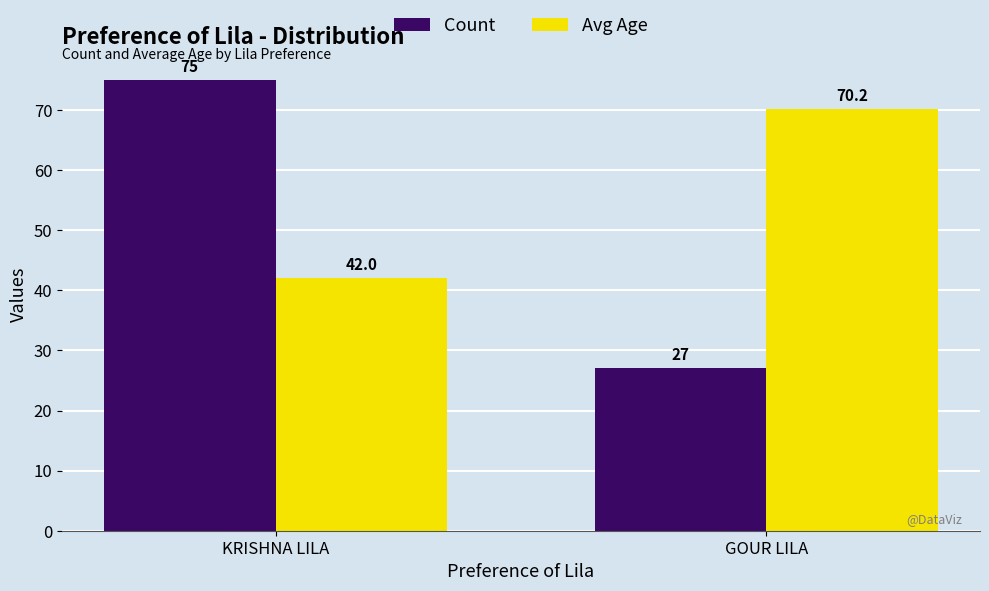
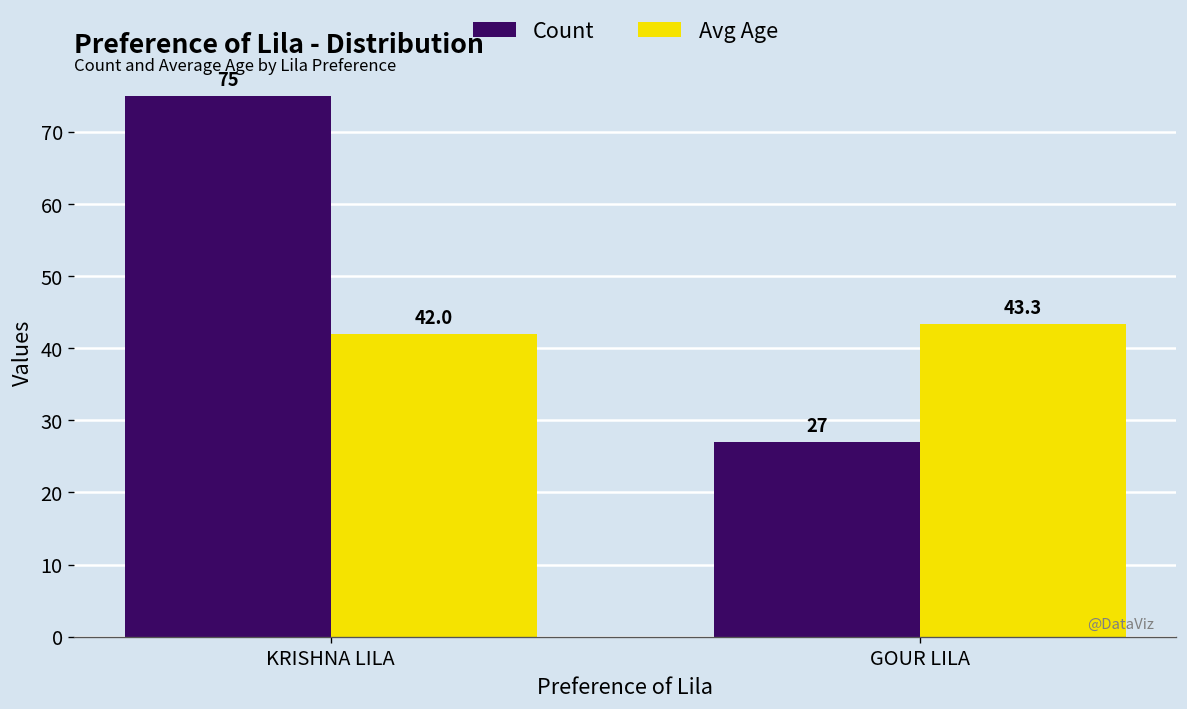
  {
    "Count": {
      "GOUR LILA": 27
    },
    "Avg Age": {
      "KRISHNA LILA": 42.0,
-     "GOUR LILA": 70.2
+     "GOUR LILA": 43.3
    }
  }
